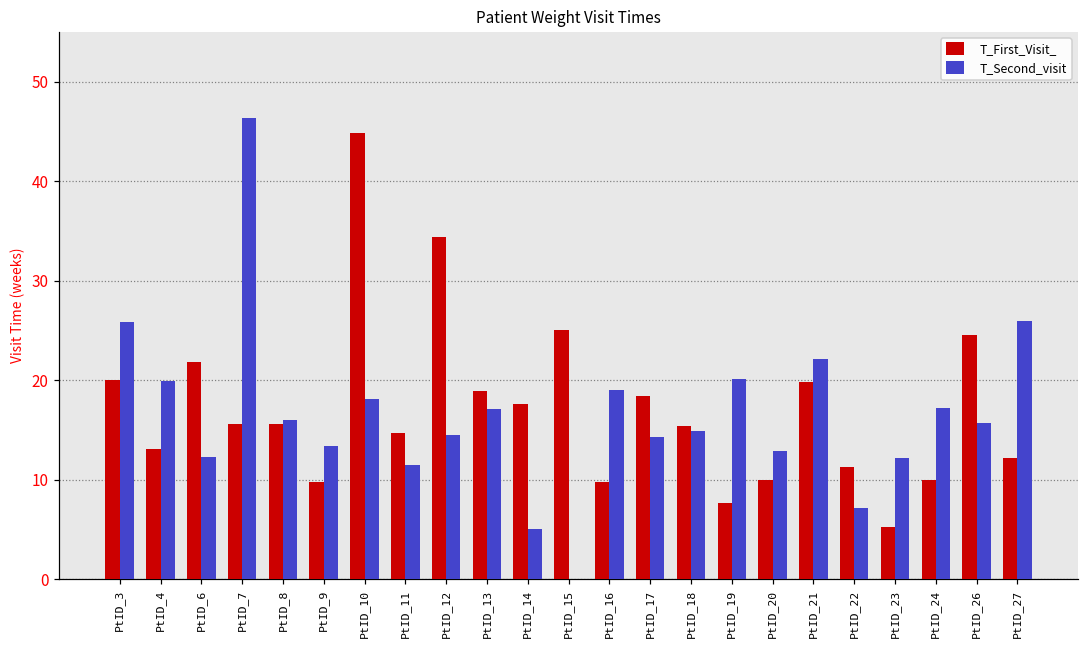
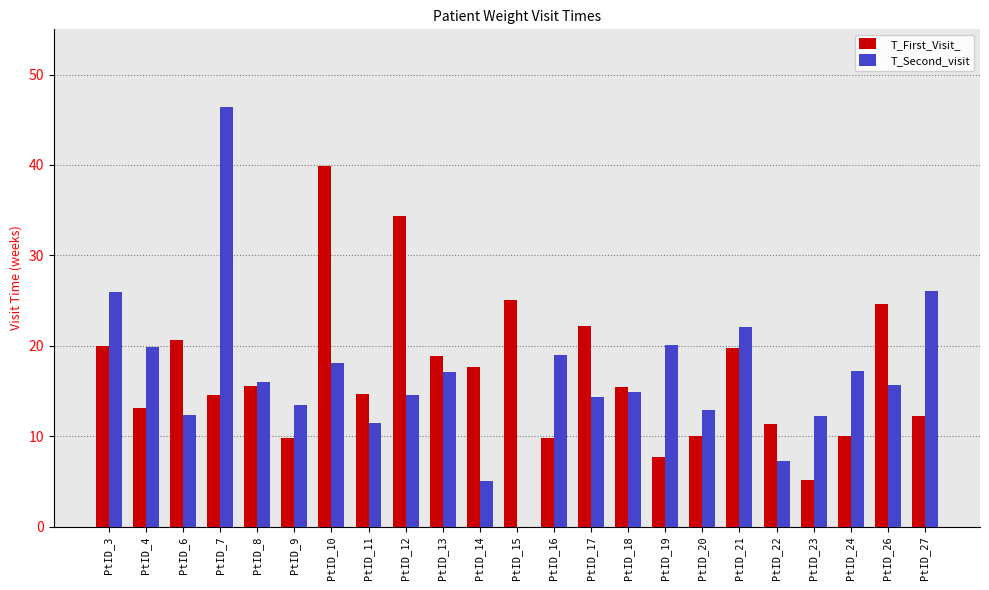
  {
    "T_First_Visit_": {
      "PtID_3": 20,
      "PtID_4": 13,
-     "PtID_6": 22,
-     "PtID_7": 16,
+     "PtID_6": 21,
+     "PtID_7": 15,
      "PtID_8": 16,
      "PtID_9": 10,
-     "PtID_10": 45,
+     "PtID_10": 40,
      "PtID_11": 15,
      "PtID_12": 34,
      "PtID_13": 19,
      "PtID_14": 18,
      "PtID_15": 25,
      "PtID_16": 10,
-     "PtID_17": 18,
+     "PtID_17": 22,
      "PtID_18": 15,
      "PtID_19": 8,
      "PtID_20": 10,
      "PtID_21": 20,
      "PtID_22": 11,
      "PtID_23": 5,
      "PtID_24": 10,
      "PtID_26": 25,
      "PtID_27": 12
    },
    "T_Second_visit": {
      "PtID_3": 26,
      "PtID_4": 20,
      "PtID_6": 12,
      "PtID_7": 46,
      "PtID_8": 16,
      "PtID_9": 13,
      "PtID_10": 18,
      "PtID_11": 12,
      "PtID_12": 15,
      "PtID_13": 17,
      "PtID_14": 5,
      "PtID_15": 0,
      "PtID_16": 19,
      "PtID_17": 14,
      "PtID_18": 15,
      "PtID_19": 20,
      "PtID_20": 13,
      "PtID_21": 22,
      "PtID_22": 7,
      "PtID_23": 12,
      "PtID_24": 17,
      "PtID_26": 16,
      "PtID_27": 26
    }
  }
